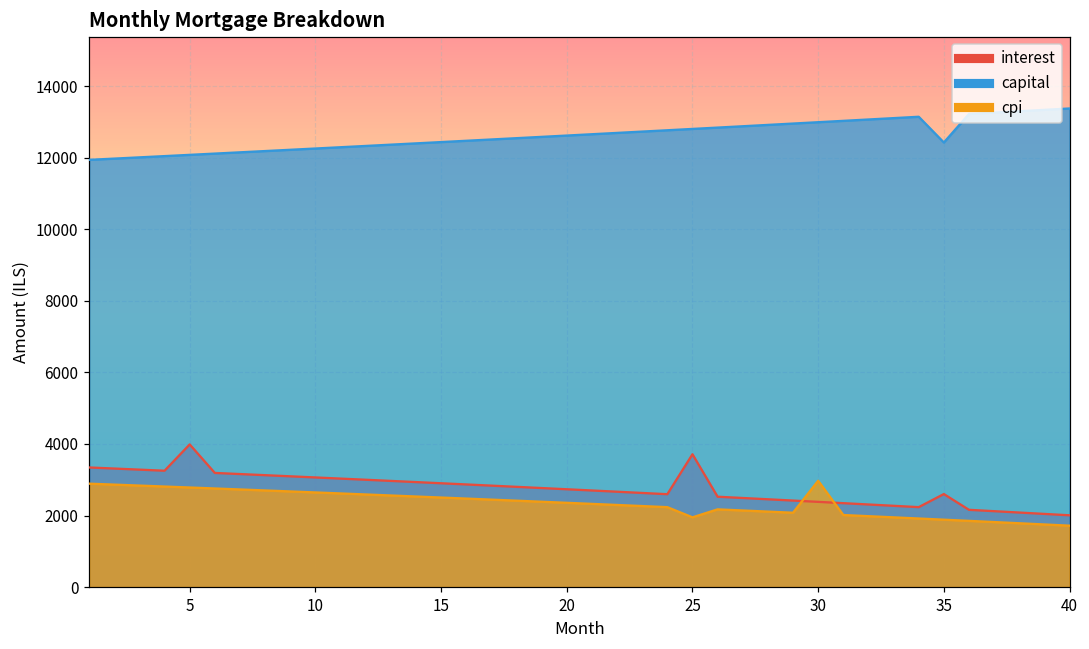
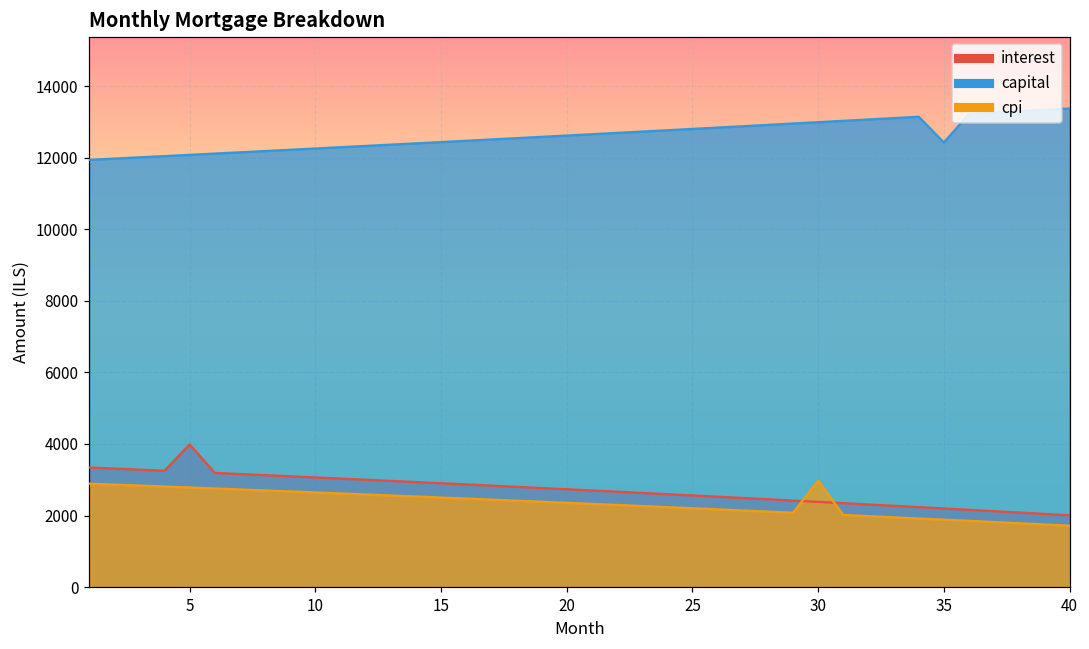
  {
    "interest": {
      "5": 4000,
      "10": 3100,
      "15": 2900,
      "20": 2700,
-     "25": 3700,
+     "25": 2600,
      "30": 2400,
-     "35": 2600,
+     "35": 2200,
      "40": 2000
    },
    "capital": {
      "5": 12100,
      "10": 12300,
      "15": 12400,
      "20": 12600,
      "25": 12800,
      "30": 13000,
      "35": 12400,
      "40": 13400
    },
    "cpi": {
      "5": 2800,
      "10": 2600,
      "15": 2500,
      "20": 2400,
-     "25": 1900,
+     "25": 2200,
      "30": 3000,
      "35": 1900,
      "40": 1700
    }
  }
